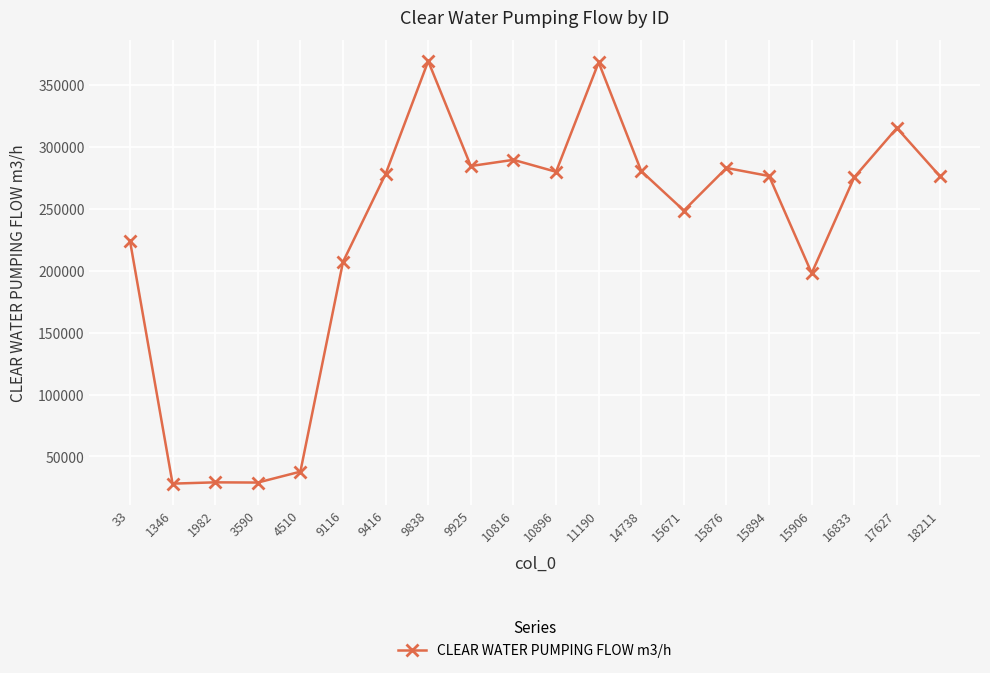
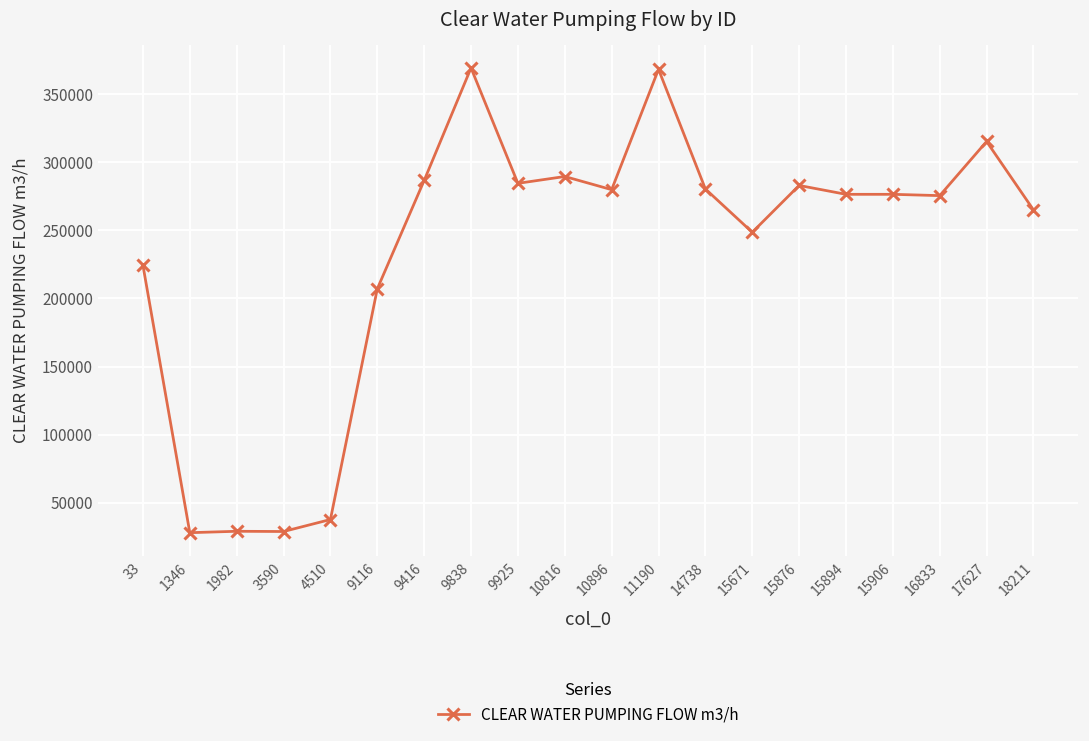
  {
    "33": 224000,
    "1346": 28000,
    "1982": 29000,
    "3590": 29000,
    "4510": 38000,
    "9116": 207000,
-   "9416": 278000,
+   "9416": 287000,
    "9838": 369000,
    "9925": 285000,
    "10816": 290000,
    "10896": 280000,
    "11190": 368000,
    "14738": 280000,
    "15671": 249000,
    "15876": 283000,
    "15894": 276000,
-   "15906": 198000,
+   "15906": 276000,
    "16833": 275000,
    "17627": 315000,
-   "18211": 277000
+   "18211": 265000
  }
